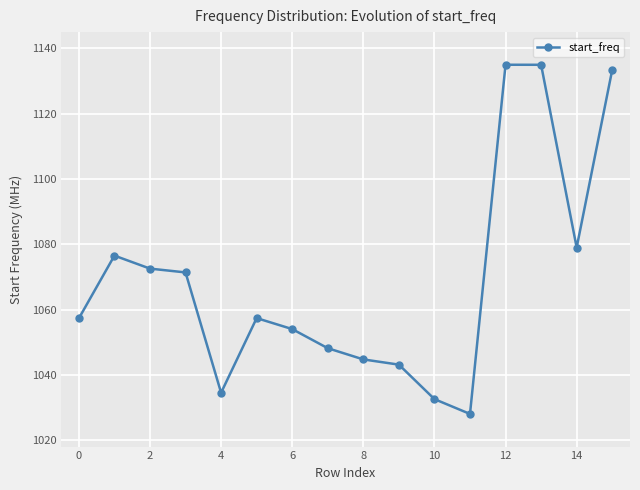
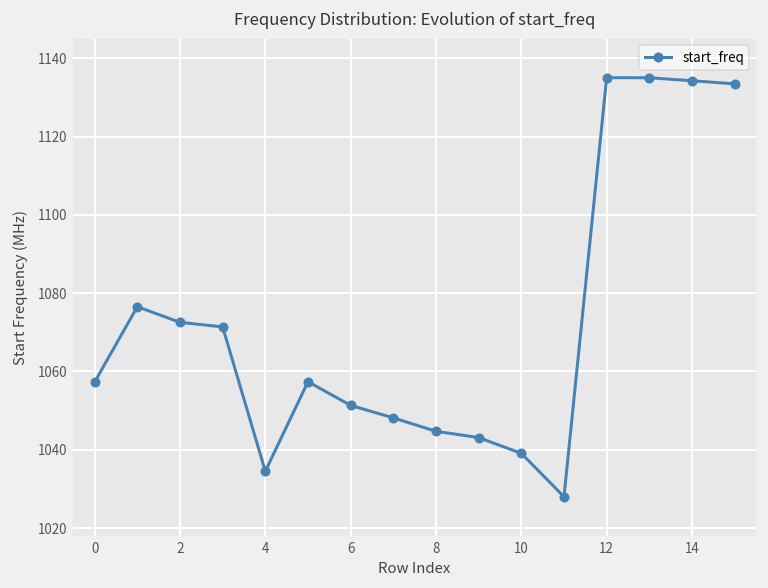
  {
    "0": 1057,
    "2": 1073,
    "4": 1035,
-   "6": 1054,
+   "6": 1051,
    "8": 1045,
-   "10": 1033,
+   "10": 1039,
    "12": 1135,
-   "14": 1079
+   "14": 1134
  }
